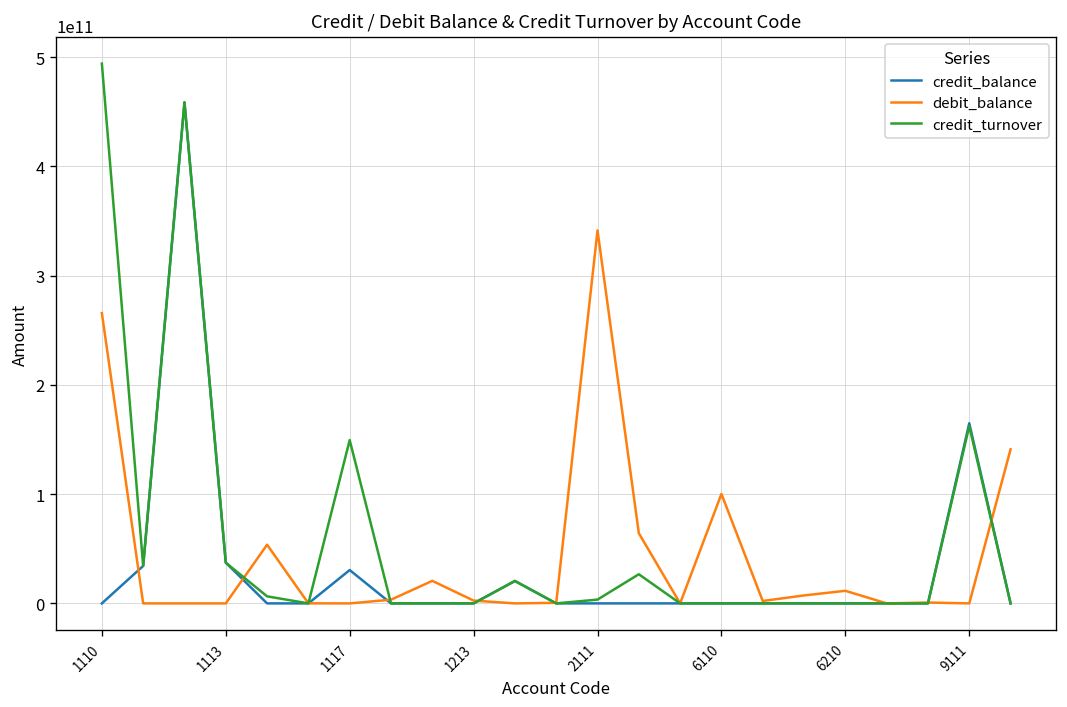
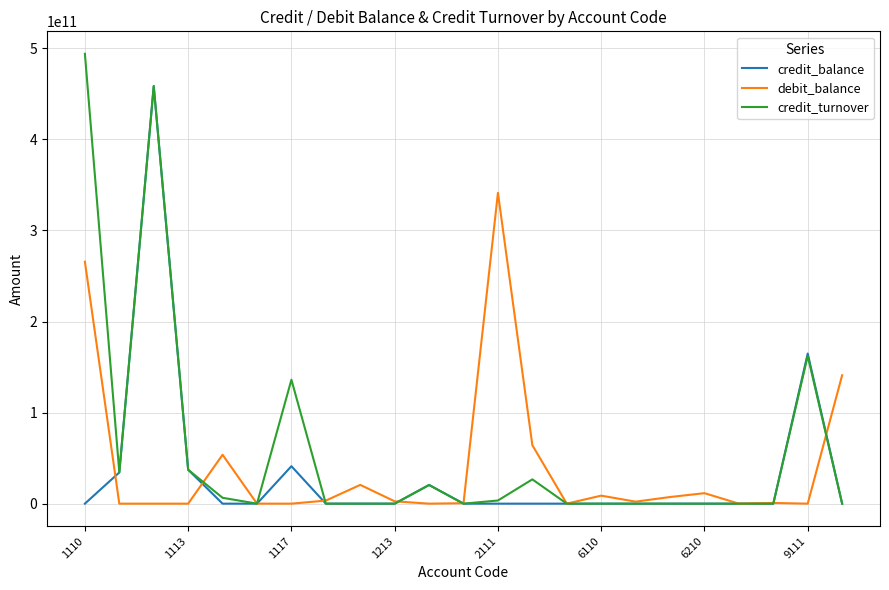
  {
    "credit_balance": {
      "1110": 0,
-     "1117": 30000000000,
+     "1117": 40000000000,
      "2111": 0
    },
    "debit_balance": {
      "1110": 270000000000,
      "1113": 0,
      "1117": 0,
      "2111": 340000000000,
-     "6110": 100000000000,
+     "6110": 10000000000,
      "6210": 10000000000,
      "9111": 0
    },
    "credit_turnover": {
      "1110": 490000000000,
-     "1117": 150000000000,
+     "1117": 140000000000,
      "2111": 0
    }
  }
